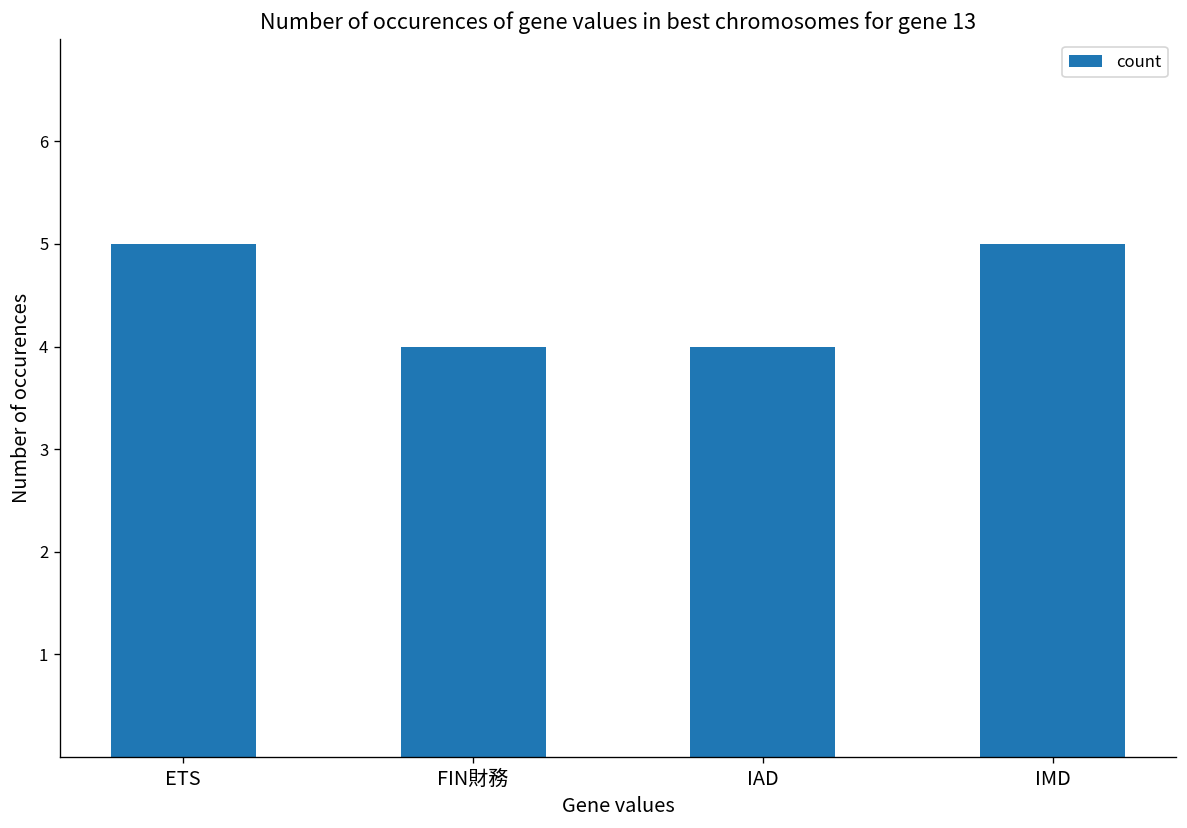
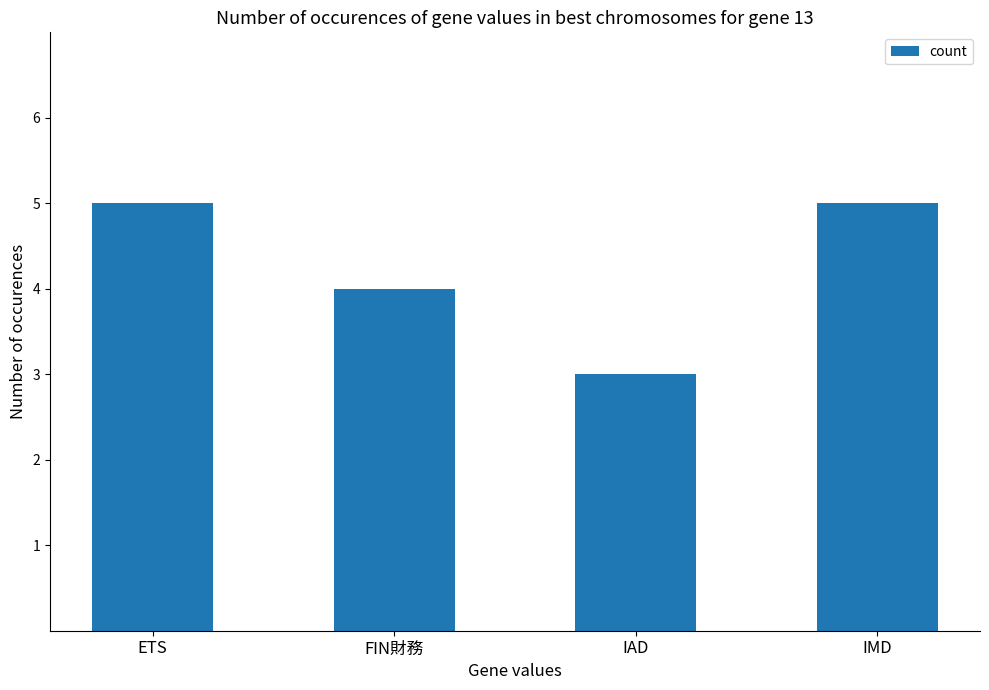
  {
    "ETS": 5,
    "FIN財務": 4,
-   "IAD": 4,
+   "IAD": 3,
    "IMD": 5
  }
